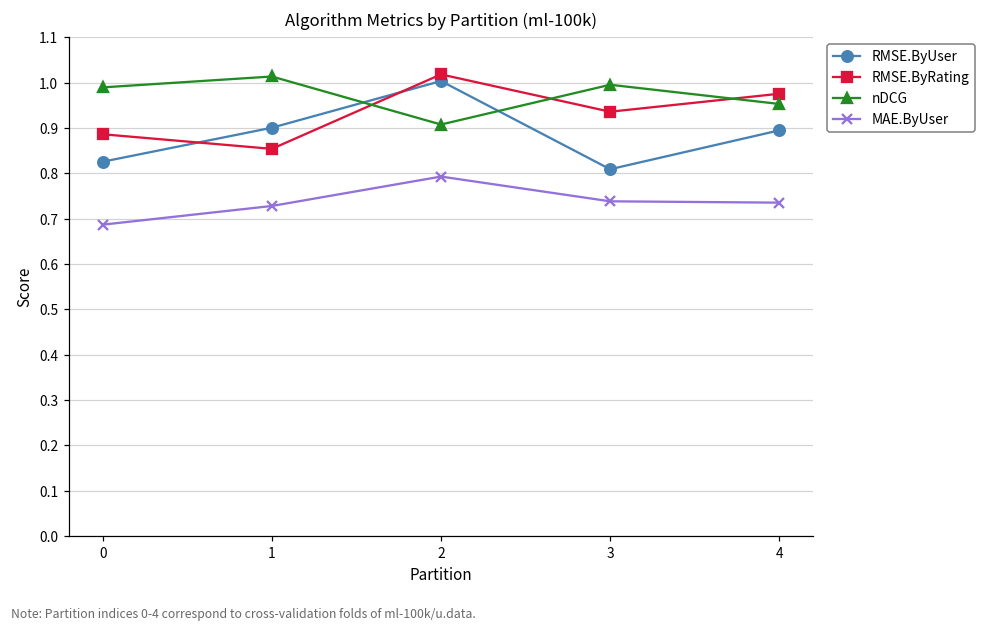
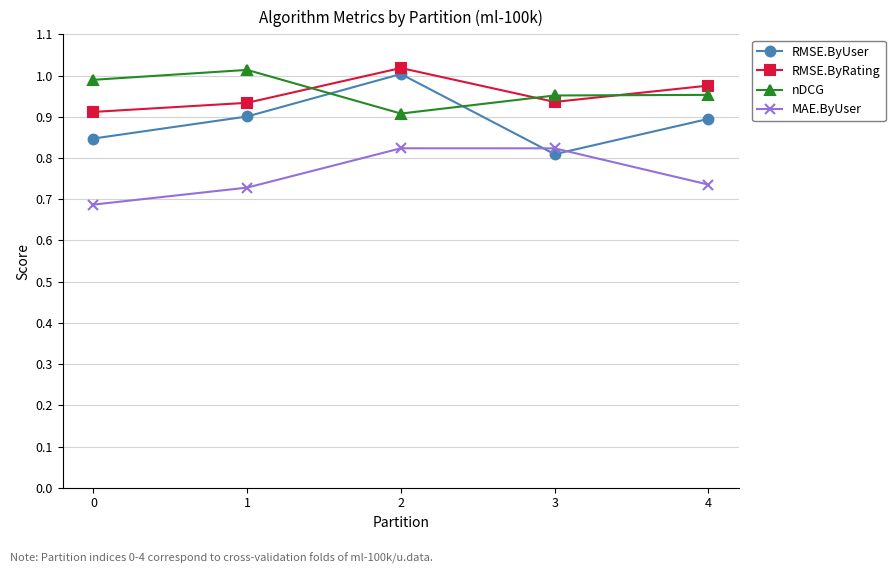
  {
    "RMSE.ByUser": {
-     "0": 0.83,
+     "0": 0.85,
      "1": 0.90,
      "2": 1.00,
      "3": 0.81,
      "4": 0.89
    },
    "RMSE.ByRating": {
-     "0": 0.89,
-     "1": 0.85,
+     "0": 0.91,
+     "1": 0.93,
      "2": 1.02,
      "3": 0.94,
      "4": 0.98
    },
    "nDCG": {
      "0": 0.99,
      "1": 1.01,
      "2": 0.91,
-     "3": 1.00,
+     "3": 0.95,
      "4": 0.95
    },
    "MAE.ByUser": {
      "0": 0.69,
      "1": 0.73,
-     "2": 0.79,
-     "3": 0.74,
+     "2": 0.82,
+     "3": 0.82,
      "4": 0.74
    }
  }
